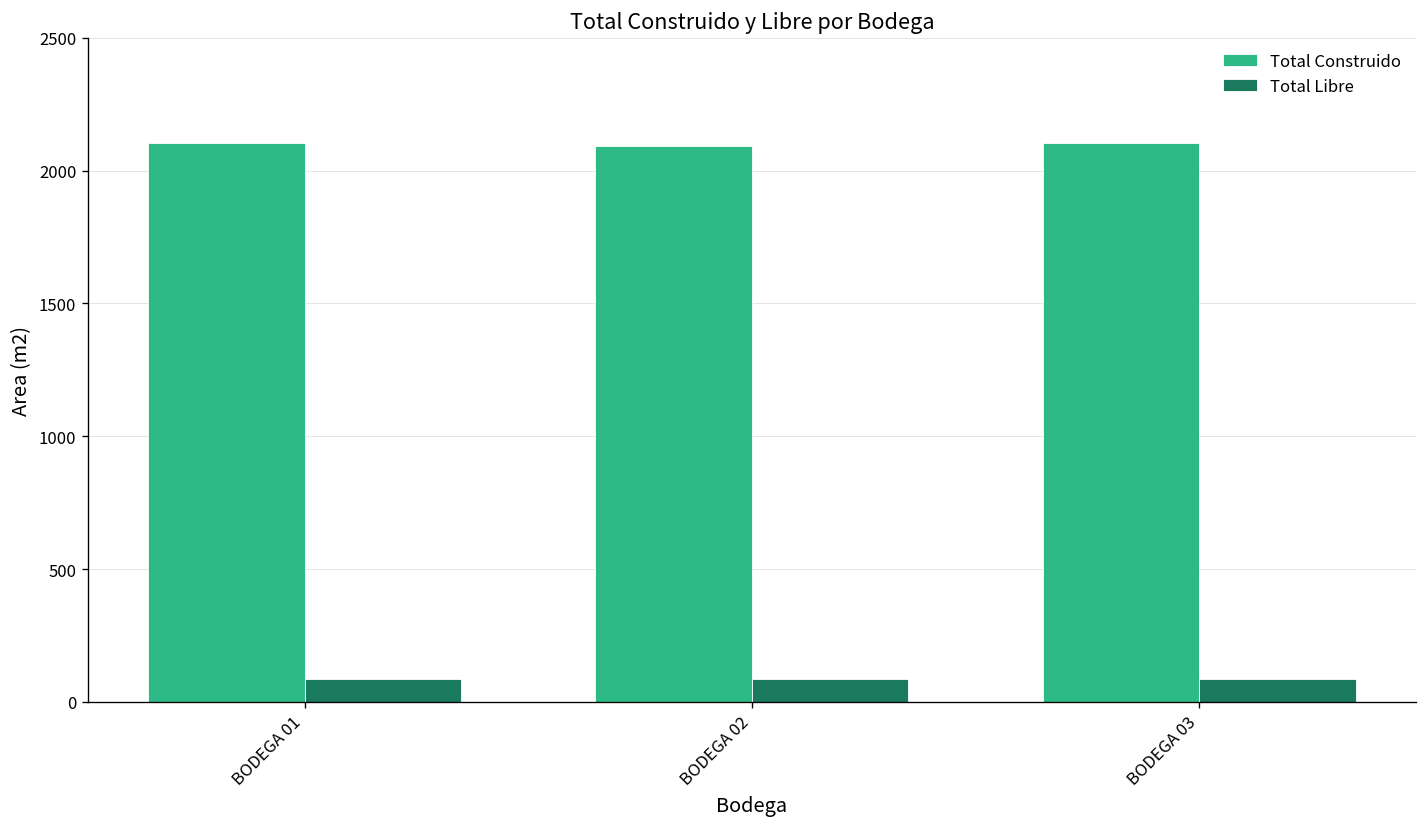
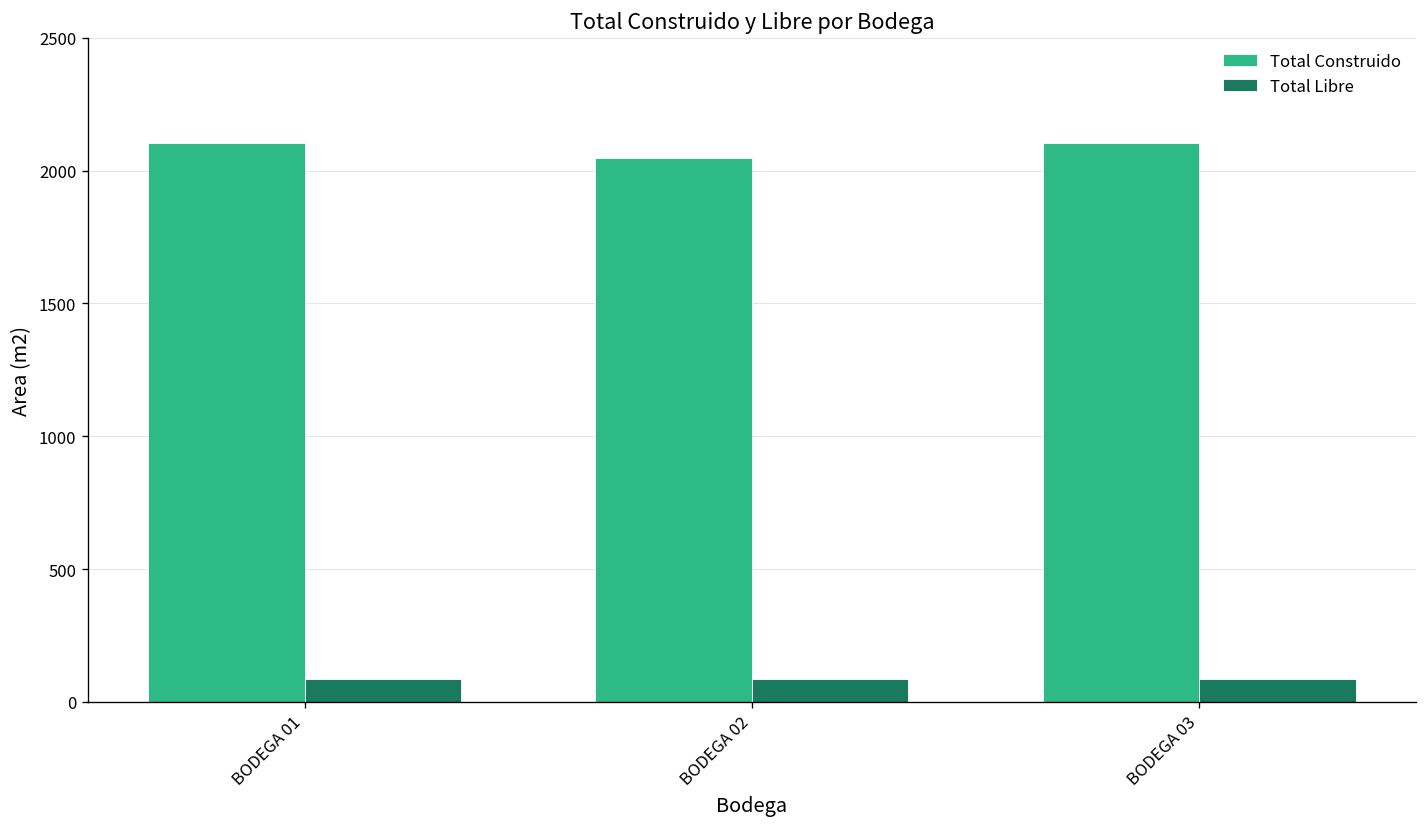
  {
    "Total Construido": {
      "BODEGA 01": 2100,
-     "BODEGA 02": 2090,
+     "BODEGA 02": 2050,
      "BODEGA 03": 2100
    },
    "Total Libre": {
      "BODEGA 01": 90,
      "BODEGA 02": 90,
      "BODEGA 03": 90
    }
  }
